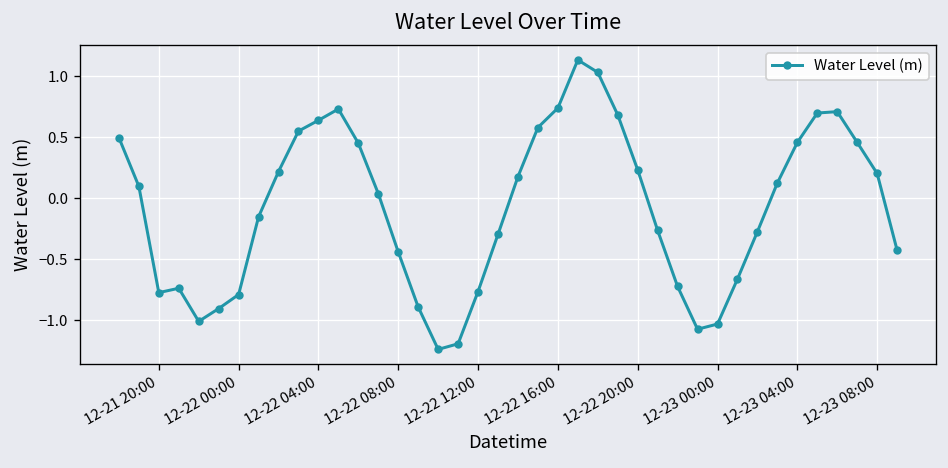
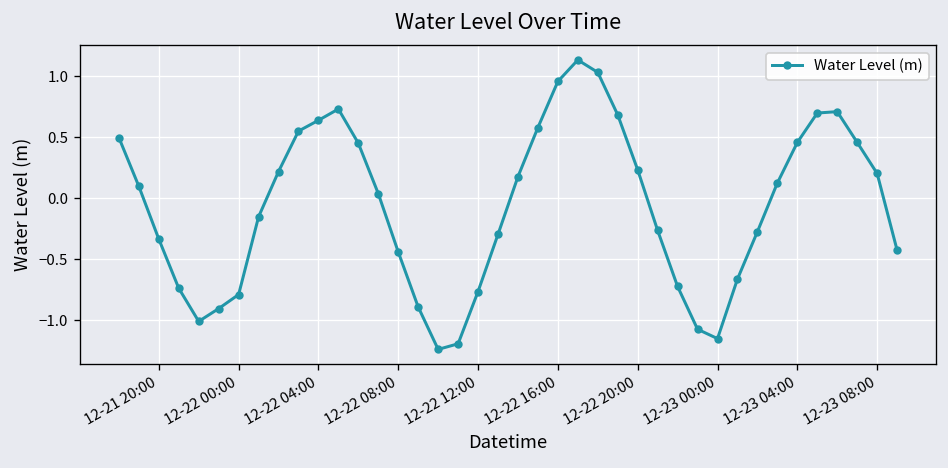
  {
-   "12-21 20:00": -0.77,
+   "12-21 20:00": -0.33,
    "12-22 00:00": -0.79,
    "12-22 04:00": 0.64,
    "12-22 08:00": -0.44,
    "12-22 12:00": -0.76,
-   "12-22 16:00": 0.74,
+   "12-22 16:00": 0.96,
    "12-22 20:00": 0.23,
-   "12-23 00:00": -1.03,
+   "12-23 00:00": -1.15,
    "12-23 04:00": 0.46,
    "12-23 08:00": 0.20
  }
